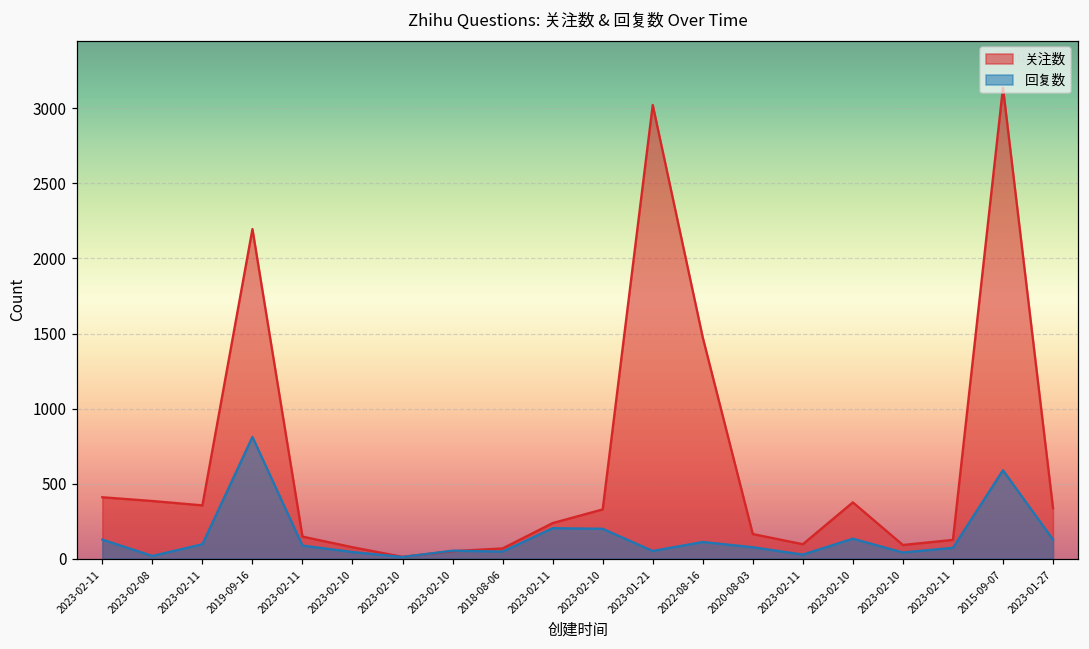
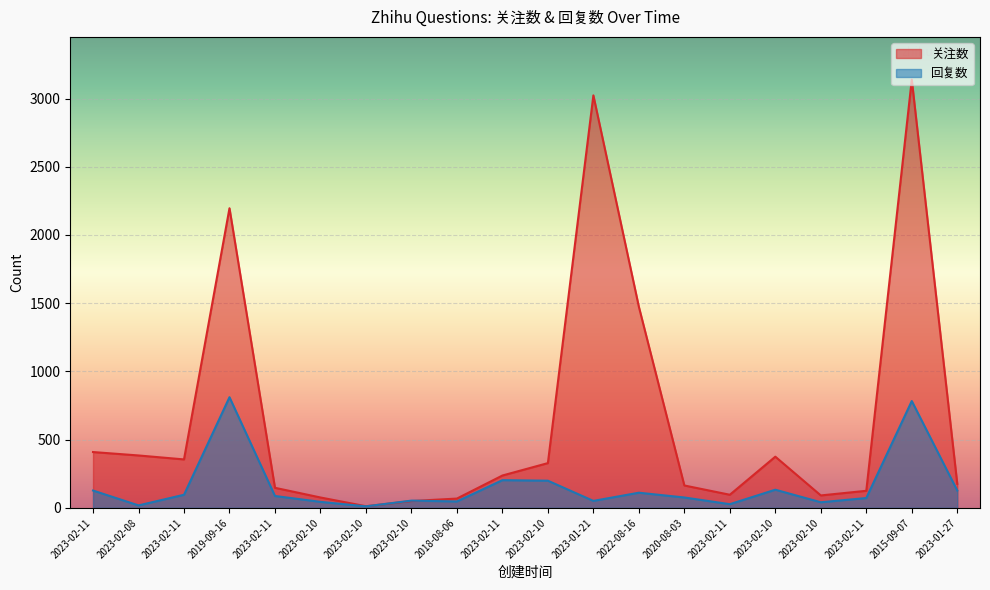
  {
    "关注数": {
      "2023-02-08": 380,
      "2019-09-16": 2200,
      "2018-08-06": 70,
      "2023-01-21": 3020,
      "2022-08-16": 1470,
      "2020-08-03": 160,
-     "2023-01-27": 340
+     "2023-01-27": 180
    },
    "回复数": {
      "2023-02-08": 20,
      "2019-09-16": 810,
      "2018-08-06": 50,
      "2023-01-21": 50,
      "2022-08-16": 110,
      "2020-08-03": 80,
-     "2015-09-07": 590,
+     "2015-09-07": 780,
      "2023-01-27": 130
    }
  }
